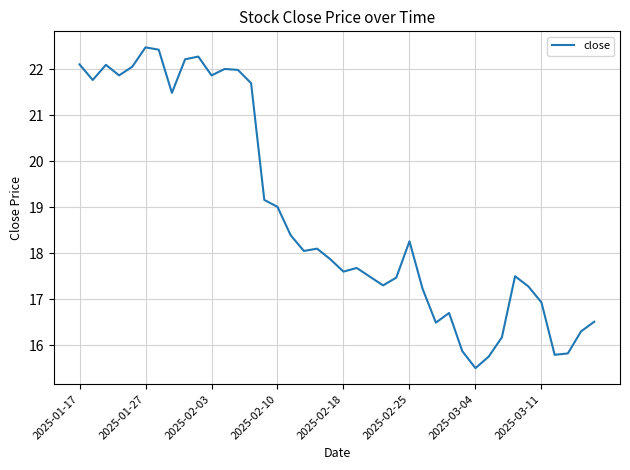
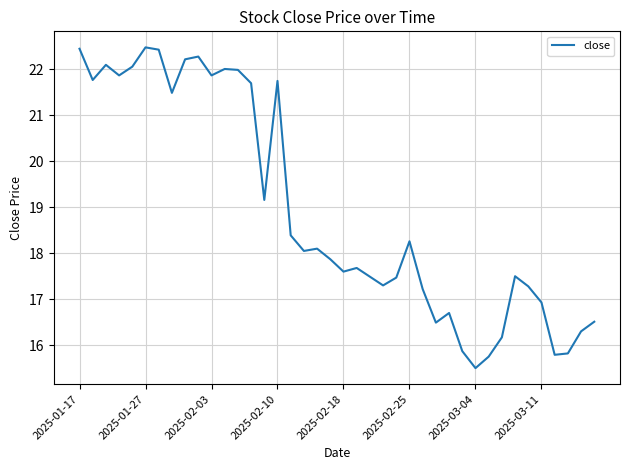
  {
-   "2025-01-17": 22.1,
+   "2025-01-17": 22.5,
    "2025-01-27": 22.5,
    "2025-02-03": 21.9,
-   "2025-02-10": 19.0,
+   "2025-02-10": 21.8,
    "2025-02-18": 17.6,
    "2025-02-25": 18.3,
    "2025-03-04": 15.5,
    "2025-03-11": 16.9
  }
